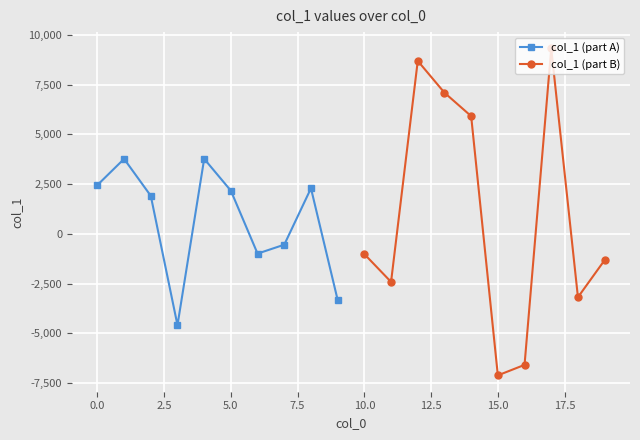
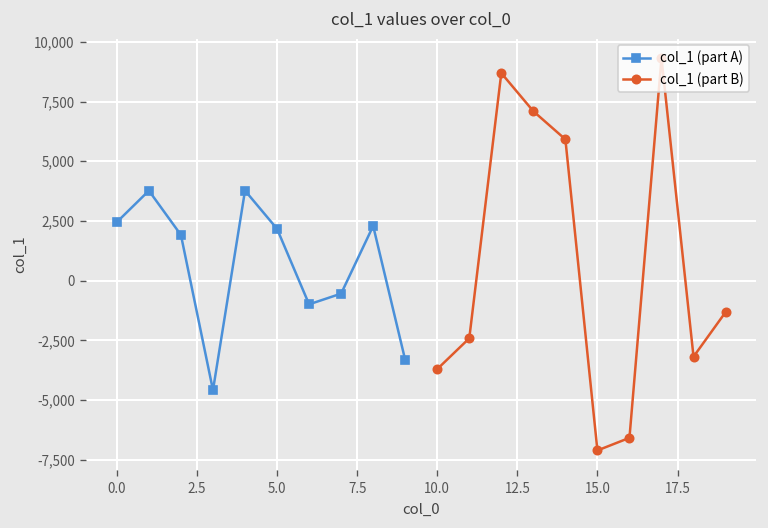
  {
    "col_1 (part A)": {
      "0.0": "2,500",
      "5.0": "2,200"
    },
    "col_1 (part B)": {
-     "10.0": "-1,000",
+     "10.0": "-3,700",
      "15.0": "-7,100"
    }
  }
